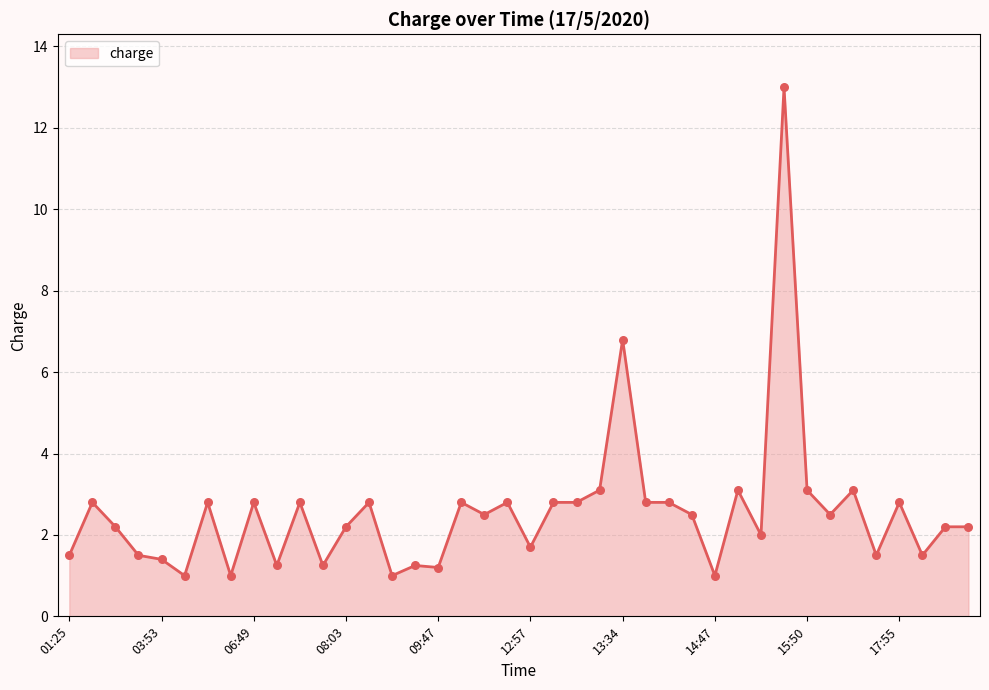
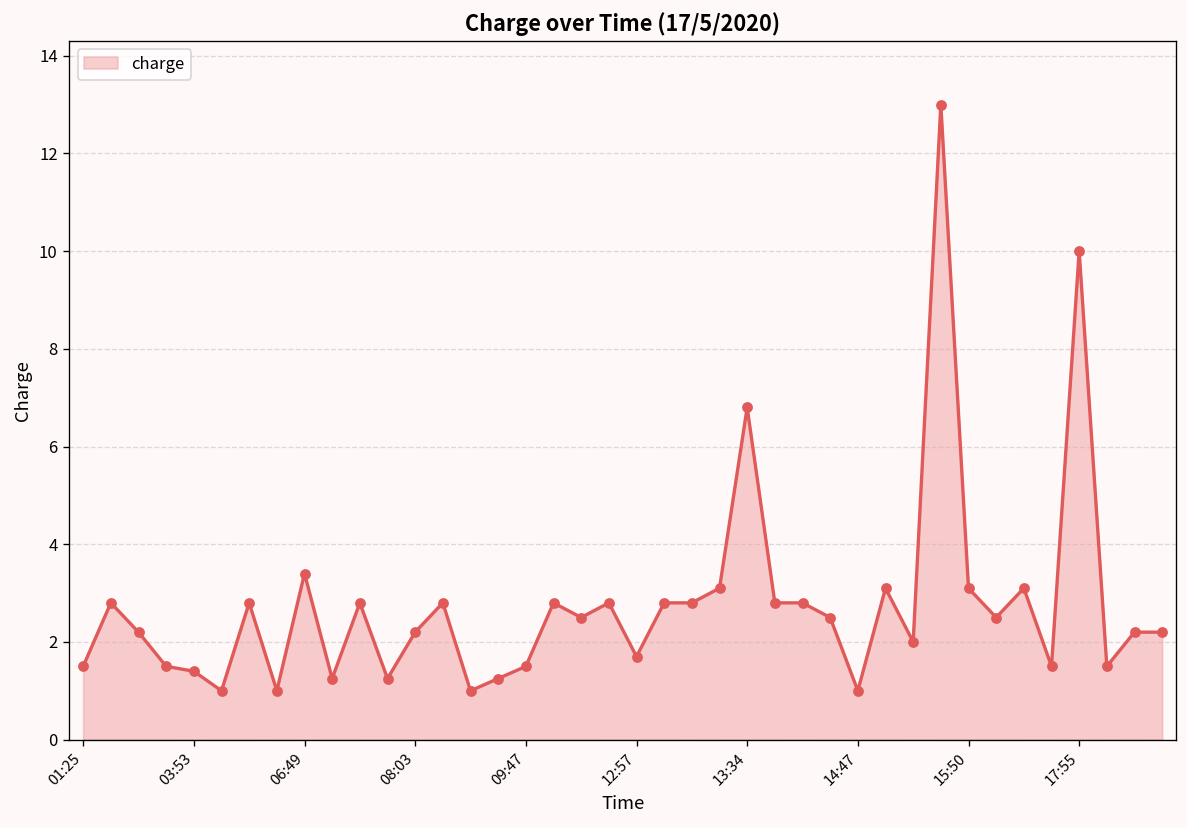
  {
    "01:25": 1.5,
    "03:53": 1.4,
-   "06:49": 2.8,
+   "06:49": 3.4,
    "08:03": 2.2,
-   "09:47": 1.2,
+   "09:47": 1.5,
    "12:57": 1.7,
    "13:34": 6.8,
    "14:47": 1.0,
    "15:50": 3.1,
-   "17:55": 2.8
+   "17:55": 10.0
  }
